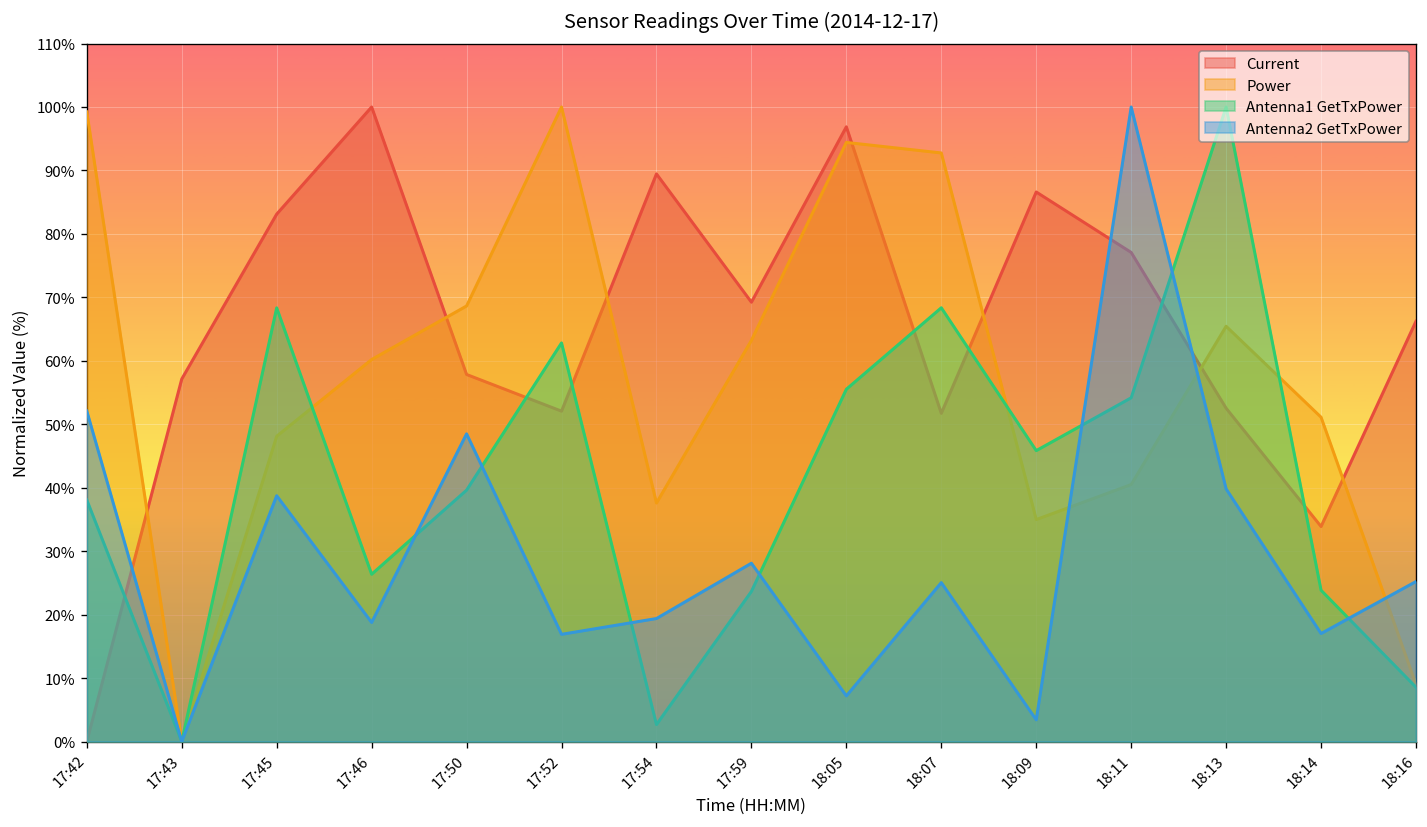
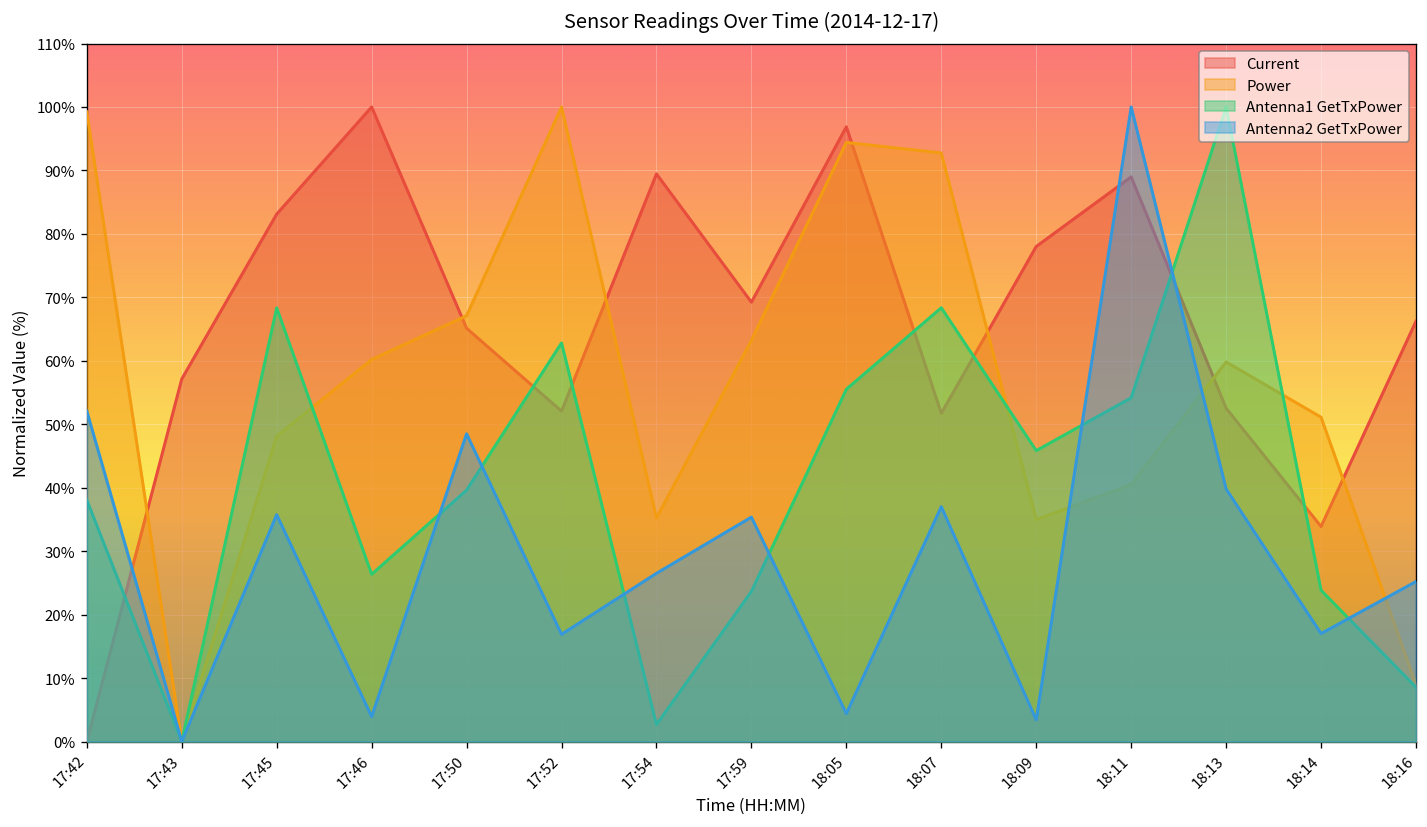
  {
    "Current": {
      "17:42": "0%",
      "17:43": "57%",
      "17:45": "83%",
      "17:46": "100%",
-     "17:50": "58%",
+     "17:50": "65%",
      "17:52": "52%",
      "17:54": "89%",
      "17:59": "69%",
      "18:05": "97%",
      "18:07": "52%",
-     "18:09": "87%",
-     "18:11": "77%",
+     "18:09": "78%",
+     "18:11": "89%",
      "18:13": "53%",
      "18:14": "34%",
      "18:16": "66%"
    },
    "Power": {
      "17:42": "99%",
      "17:45": "48%",
      "17:46": "60%",
-     "17:50": "69%",
+     "17:50": "67%",
      "17:52": "100%",
-     "17:54": "38%",
+     "17:54": "35%",
      "17:59": "63%",
      "18:05": "94%",
      "18:07": "93%",
      "18:09": "35%",
      "18:11": "41%",
-     "18:13": "65%",
+     "18:13": "60%",
      "18:14": "51%"
    },
    "Antenna1 GetTxPower": {
      "17:42": "38%",
      "17:45": "68%",
      "17:46": "26%",
      "17:50": "40%",
      "17:52": "63%",
      "17:54": "3%",
      "17:59": "24%",
      "18:05": "56%",
      "18:07": "68%",
      "18:09": "46%",
      "18:11": "54%",
      "18:14": "24%"
    },
    "Antenna2 GetTxPower": {
      "17:42": "52%",
-     "17:45": "39%",
-     "17:46": "19%",
+     "17:45": "36%",
+     "17:46": "4%",
      "17:50": "48%",
      "17:52": "17%",
-     "17:54": "19%",
-     "17:59": "28%",
-     "18:05": "7%",
-     "18:07": "25%",
+     "17:54": "27%",
+     "17:59": "35%",
+     "18:05": "4%",
+     "18:07": "37%",
      "18:09": "3%",
      "18:11": "100%",
      "18:13": "40%",
      "18:14": "17%",
      "18:16": "25%"
    }
  }
